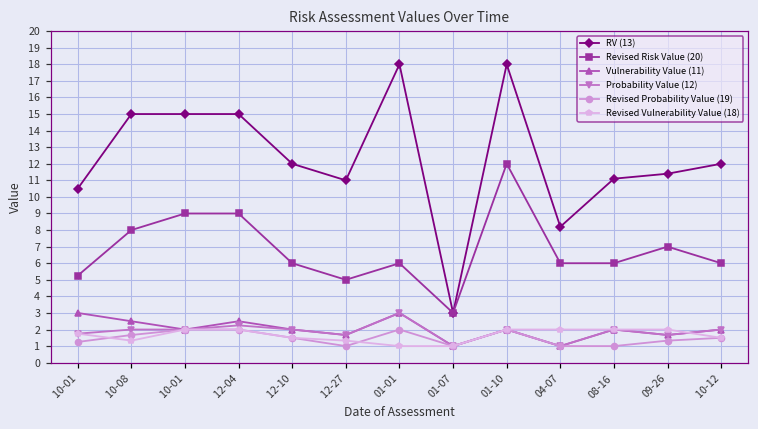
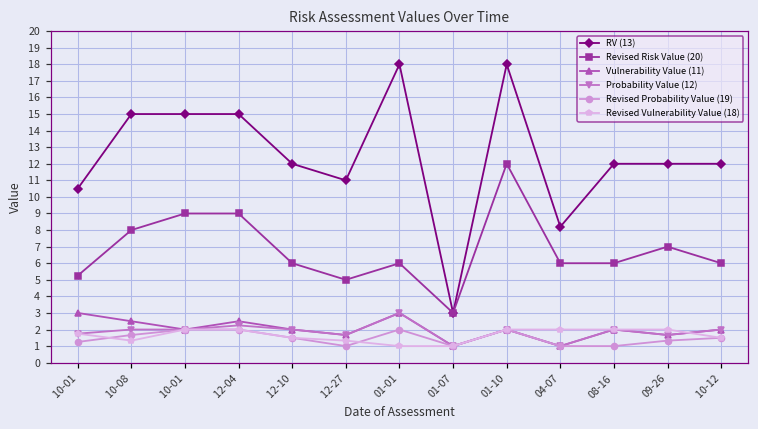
  {
    "RV (13)": {
      "10-08": 15.0,
      "12-04": 15.0,
      "12-10": 12.0,
      "12-27": 11.0,
      "01-01": 18.0,
      "01-10": 18.0,
      "04-07": 8.2,
-     "08-16": 11.1,
-     "09-26": 11.4,
+     "08-16": 12.0,
+     "09-26": 12.0,
      "10-12": 12.0
    }
  }
